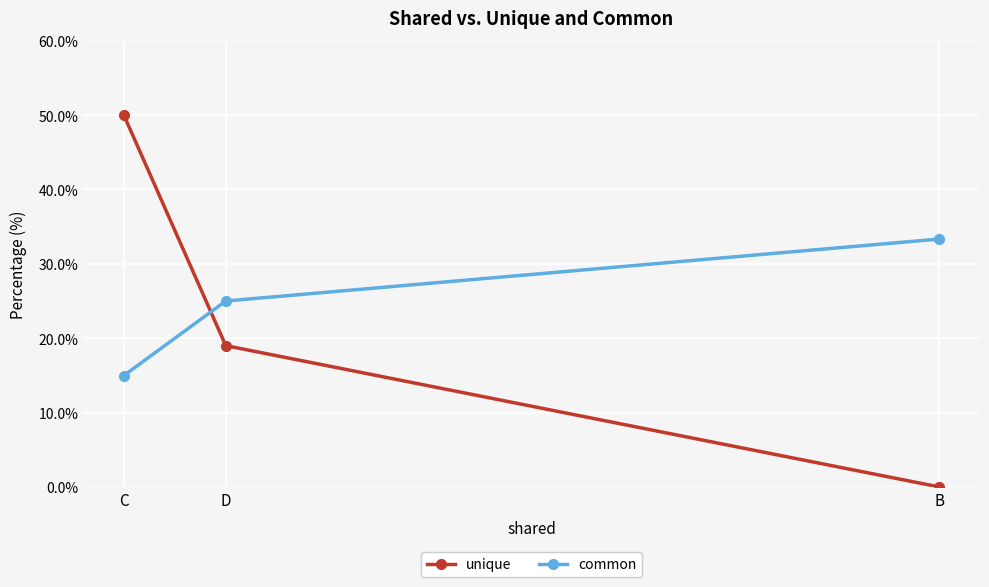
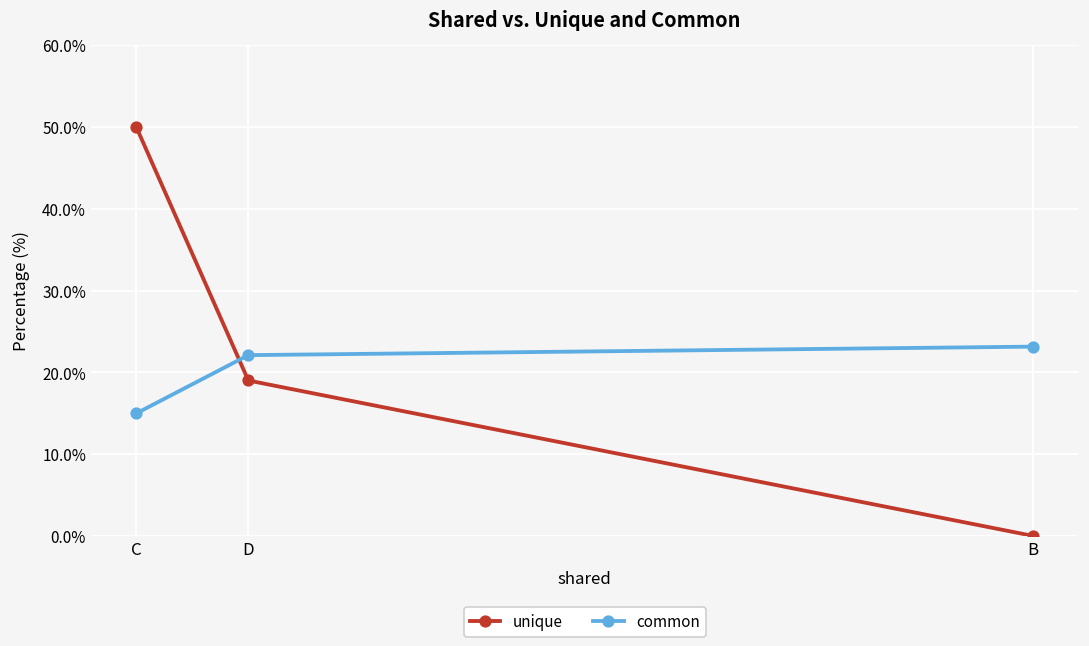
  {
    "unique": {
      "C": "50%",
      "D": "19%",
      "B": "0%"
    },
    "common": {
      "C": "15%",
-     "D": "25%",
-     "B": "33%"
+     "D": "22%",
+     "B": "23%"
    }
  }
